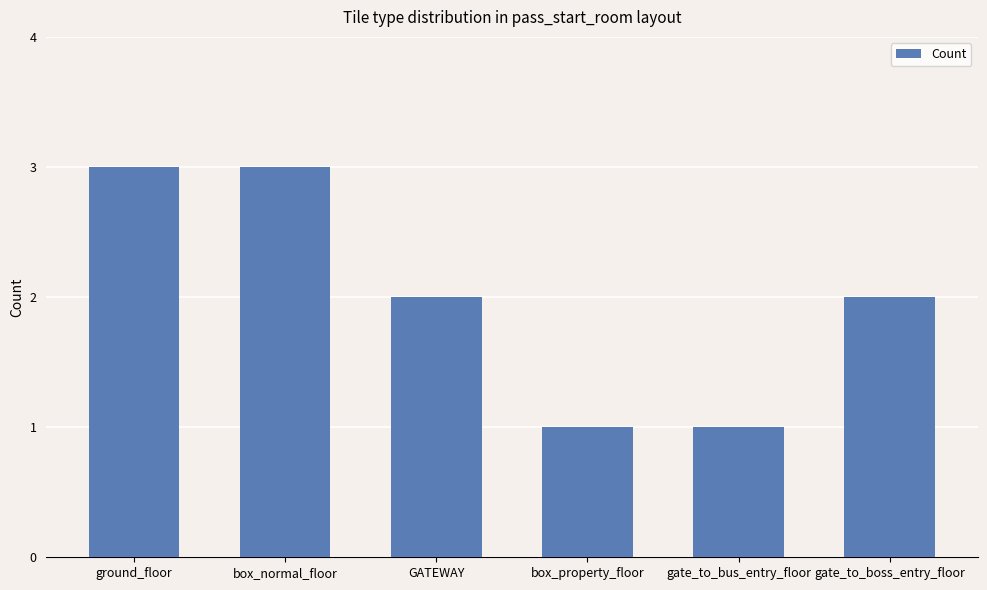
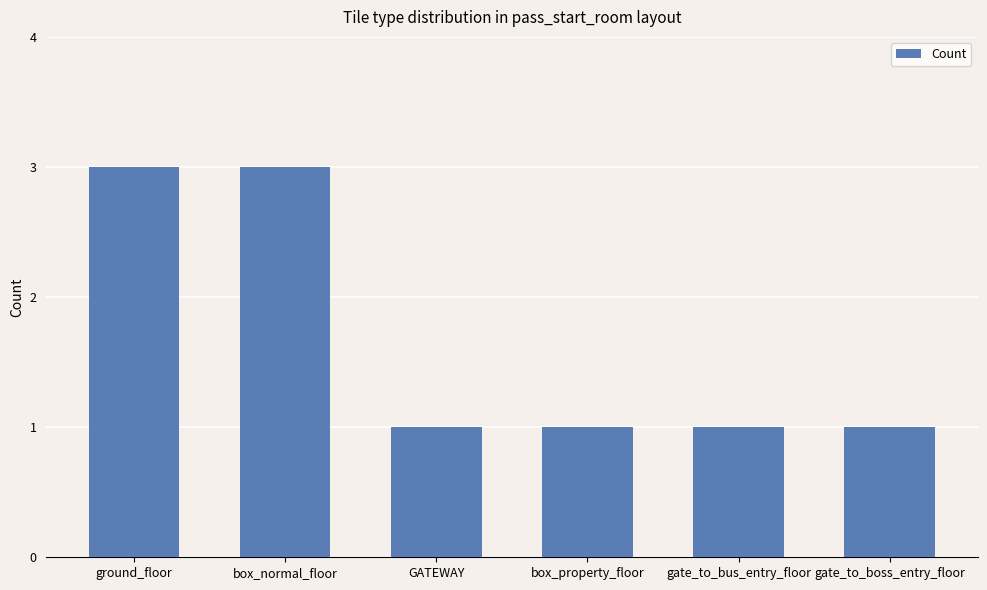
  {
    "ground_floor": 3,
    "box_normal_floor": 3,
-   "GATEWAY": 2,
+   "GATEWAY": 1,
    "box_property_floor": 1,
    "gate_to_bus_entry_floor": 1,
-   "gate_to_boss_entry_floor": 2
+   "gate_to_boss_entry_floor": 1
  }
